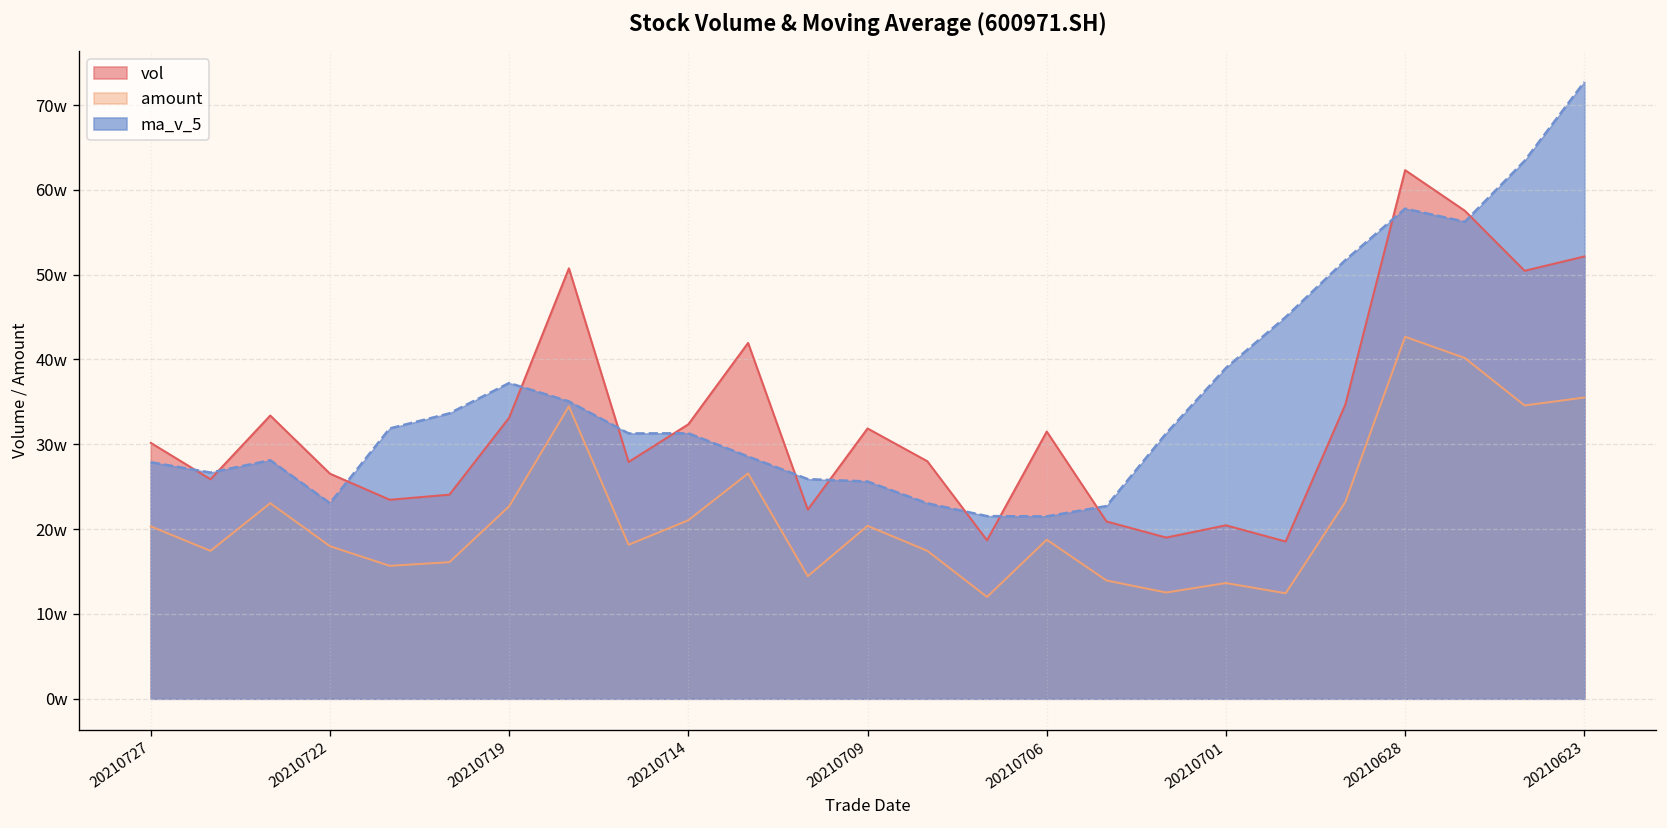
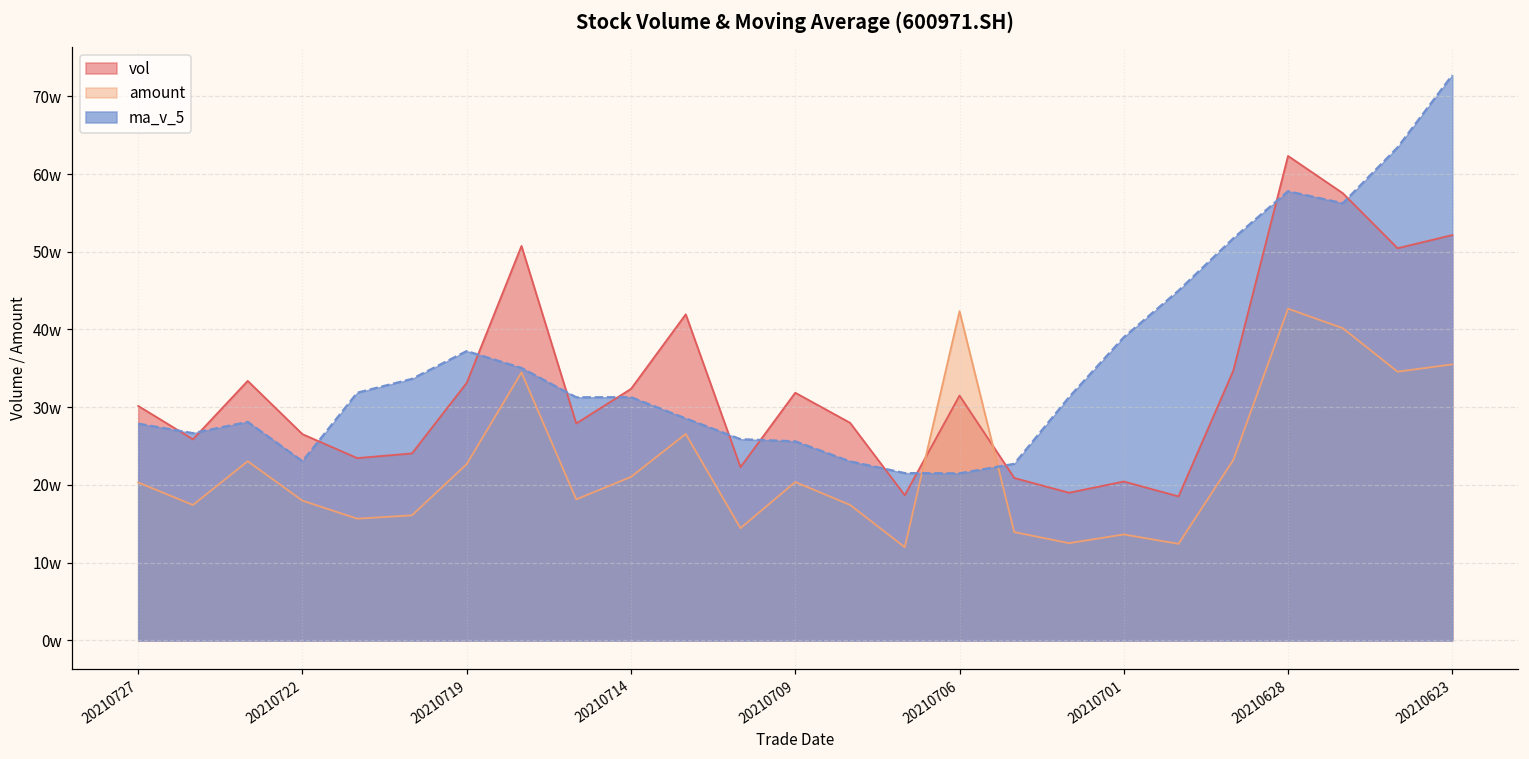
  {
    "vol": {
      "20210727": "30w",
      "20210722": "27w",
      "20210719": "33w",
      "20210714": "32w",
      "20210709": "32w",
      "20210706": "32w",
      "20210701": "20w",
      "20210628": "62w",
      "20210623": "52w"
    },
    "amount": {
      "20210727": "20w",
      "20210722": "18w",
      "20210719": "23w",
      "20210714": "21w",
      "20210709": "20w",
-     "20210706": "19w",
+     "20210706": "42w",
      "20210701": "14w",
      "20210628": "43w",
      "20210623": "36w"
    },
    "ma_v_5": {
      "20210727": "28w",
      "20210722": "23w",
      "20210719": "37w",
      "20210714": "31w",
      "20210709": "26w",
      "20210706": "21w",
      "20210701": "39w",
      "20210628": "58w",
      "20210623": "73w"
    }
  }
